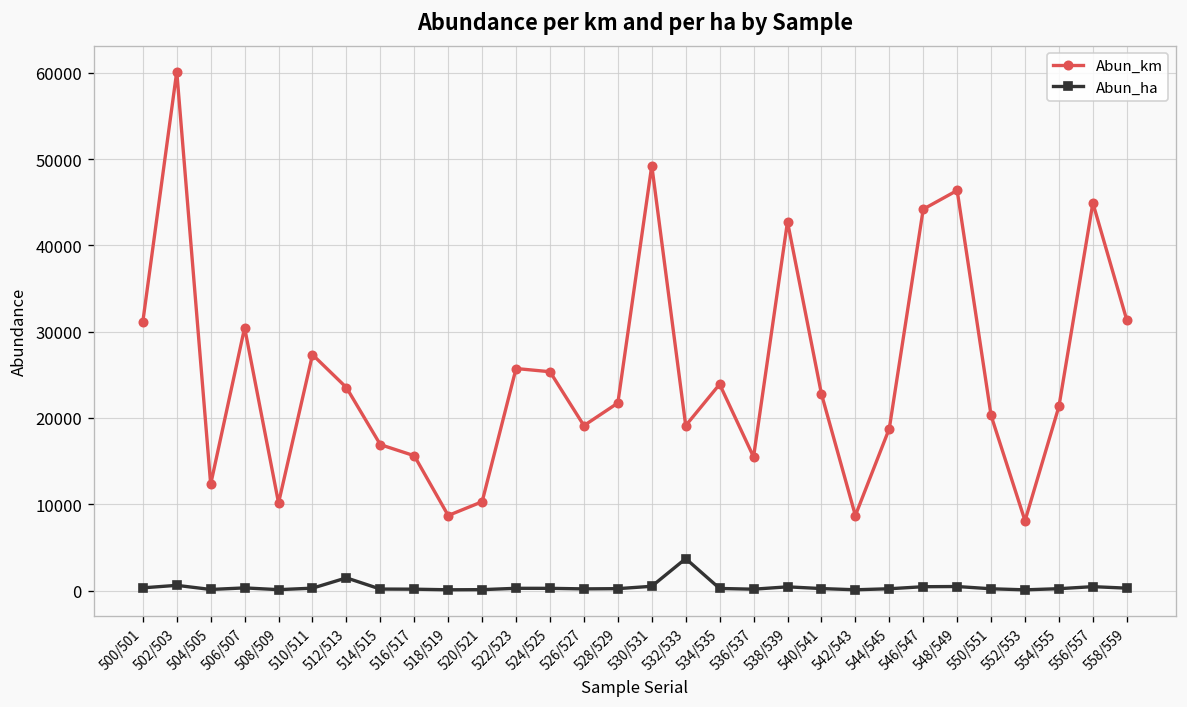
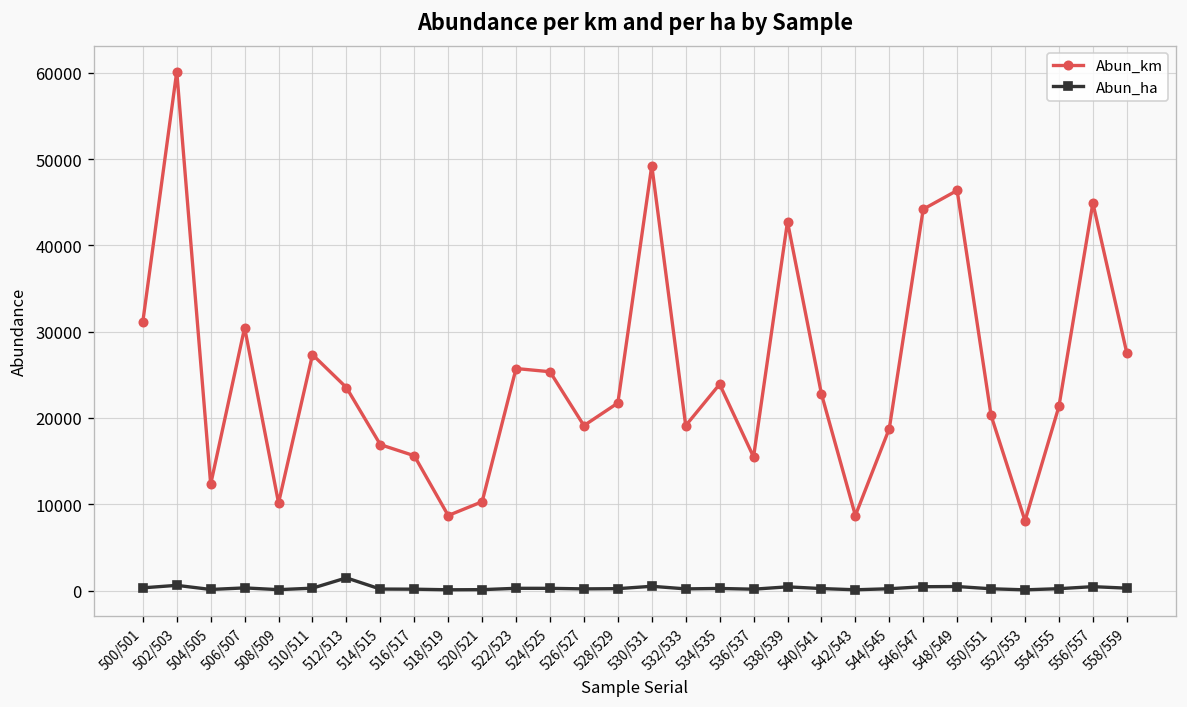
  {
    "Abun_km": {
      "500/501": 31000,
      "502/503": 60000,
      "504/505": 12000,
      "506/507": 30000,
      "508/509": 10000,
      "510/511": 27000,
      "512/513": 24000,
      "514/515": 17000,
      "516/517": 16000,
      "518/519": 9000,
      "520/521": 10000,
      "522/523": 26000,
      "524/525": 25000,
      "526/527": 19000,
      "528/529": 22000,
      "530/531": 49000,
      "532/533": 19000,
      "534/535": 24000,
      "536/537": 15000,
      "538/539": 43000,
      "540/541": 23000,
      "542/543": 9000,
      "544/545": 19000,
      "546/547": 44000,
      "548/549": 46000,
      "550/551": 20000,
      "552/553": 8000,
      "554/555": 21000,
      "556/557": 45000,
-     "558/559": 31000
+     "558/559": 28000
    },
    "Abun_ha": {
      "500/501": 0,
      "502/503": 1000,
      "504/505": 0,
      "506/507": 0,
      "508/509": 0,
      "510/511": 0,
      "512/513": 1000,
      "514/515": 0,
      "516/517": 0,
      "518/519": 0,
      "520/521": 0,
      "522/523": 0,
      "524/525": 0,
      "526/527": 0,
      "528/529": 0,
      "530/531": 0,
-     "532/533": 4000,
+     "532/533": 0,
      "534/535": 0,
      "536/537": 0,
      "538/539": 0,
      "540/541": 0,
      "542/543": 0,
      "544/545": 0,
      "546/547": 0,
      "548/549": 0,
      "550/551": 0,
      "552/553": 0,
      "554/555": 0,
      "556/557": 0,
      "558/559": 0
    }
  }
